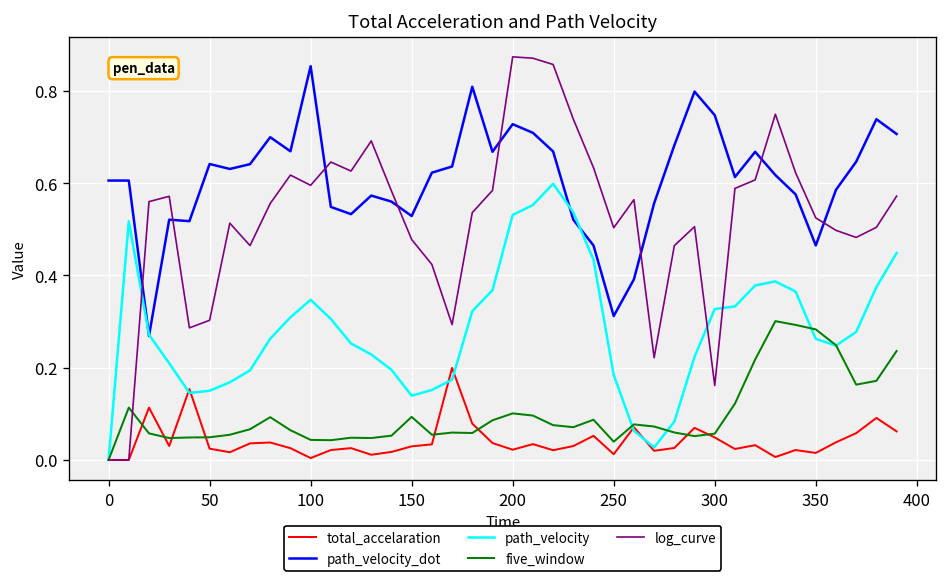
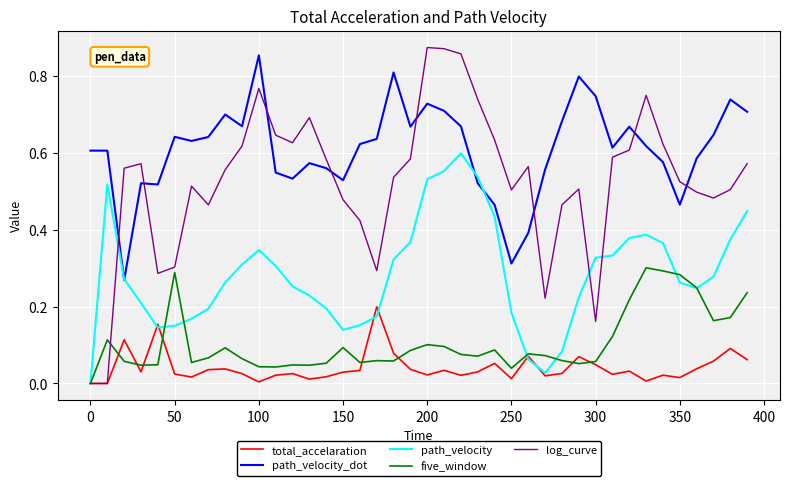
  {
    "total_accelaration": {
      "50": 0.02,
      "100": 0.00,
      "150": 0.03,
      "200": 0.02,
      "250": 0.01,
      "300": 0.05,
      "350": 0.02
    },
    "path_velocity_dot": {
      "0": 0.61,
      "50": 0.64,
      "100": 0.85,
      "150": 0.53,
      "200": 0.73,
      "250": 0.31,
      "300": 0.75,
      "350": 0.46
    },
    "path_velocity": {
      "50": 0.15,
      "100": 0.35,
      "150": 0.14,
      "200": 0.53,
      "250": 0.18,
      "300": 0.33,
      "350": 0.26
    },
    "five_window": {
-     "50": 0.05,
+     "50": 0.29,
      "100": 0.04,
      "150": 0.09,
      "200": 0.10,
      "250": 0.04,
      "300": 0.06,
      "350": 0.28
    },
    "log_curve": {
      "50": 0.30,
-     "100": 0.60,
+     "100": 0.77,
      "150": 0.48,
      "200": 0.87,
      "250": 0.50,
      "300": 0.16,
      "350": 0.52
    }
  }
